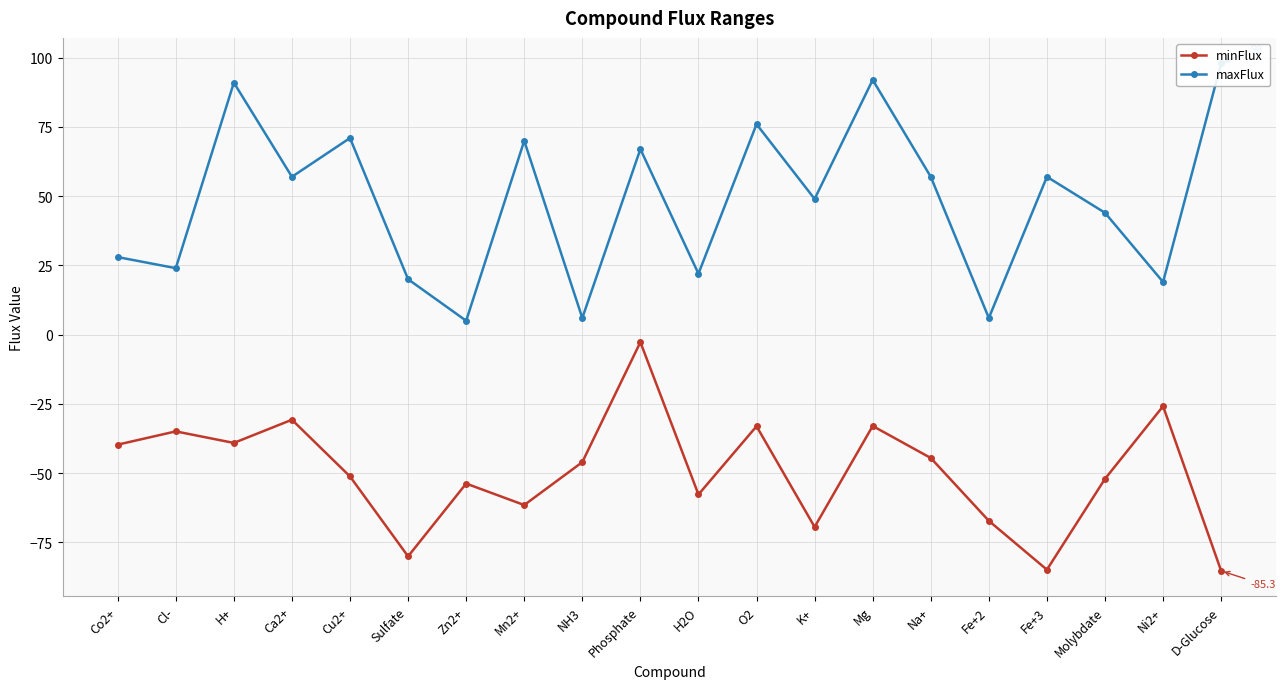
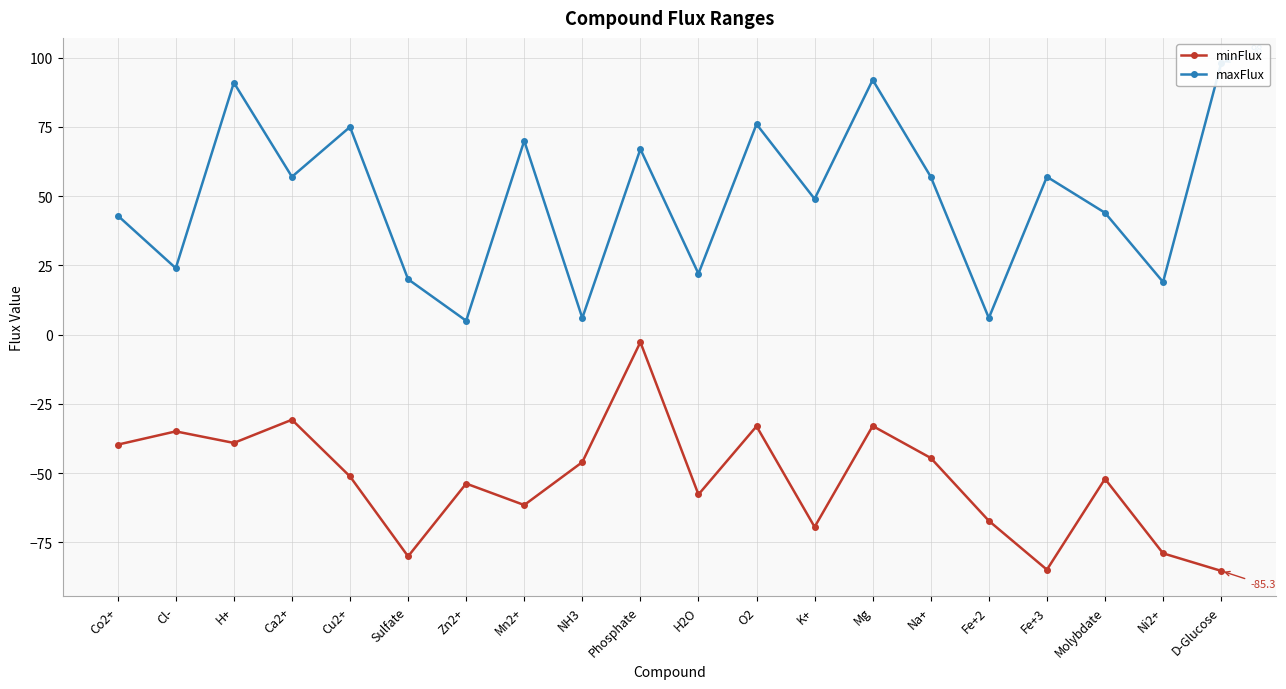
  {
    "minFlux": {
      "Co2+": -40,
      "Cl-": -35,
      "H+": -39,
      "Ca2+": -31,
      "Cu2+": -51,
      "Sulfate": -80,
      "Zn2+": -54,
      "Mn2+": -62,
      "NH3": -46,
      "Phosphate": -3,
      "H2O": -58,
      "O2": -33,
      "K+": -69,
      "Mg": -33,
      "Na+": -45,
      "Fe+2": -67,
      "Fe+3": -85,
      "Molybdate": -52,
-     "Ni2+": -26
+     "Ni2+": -79
    },
    "maxFlux": {
-     "Co2+": 28,
+     "Co2+": 43,
      "Cl-": 24,
      "H+": 91,
      "Ca2+": 57,
-     "Cu2+": 71,
+     "Cu2+": 75,
      "Sulfate": 20,
      "Zn2+": 5,
      "Mn2+": 70,
      "NH3": 6,
      "Phosphate": 67,
      "H2O": 22,
      "O2": 76,
      "K+": 49,
      "Mg": 92,
      "Na+": 57,
      "Fe+2": 6,
      "Fe+3": 57,
      "Molybdate": 44,
      "Ni2+": 19
    }
  }
